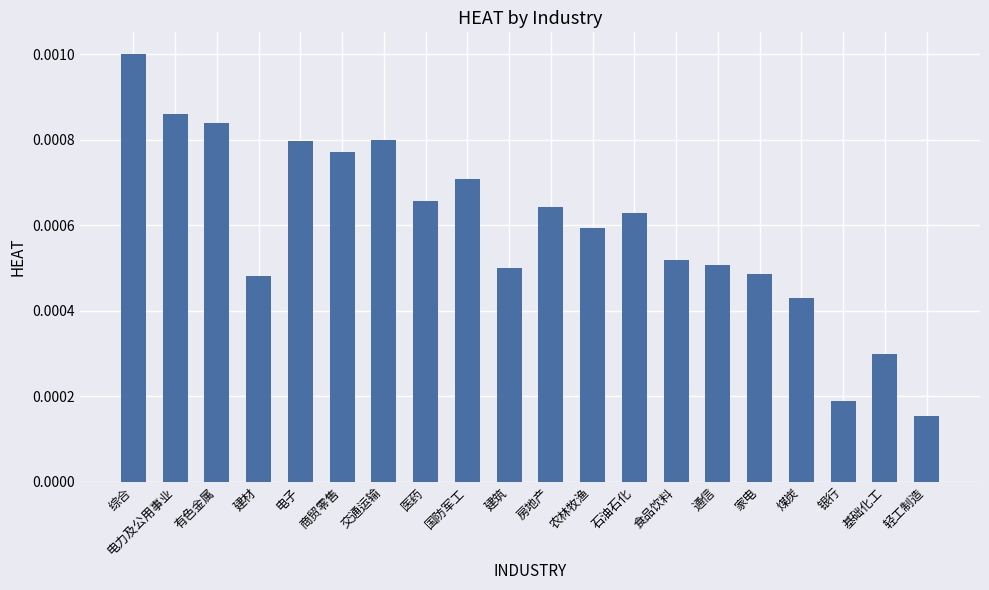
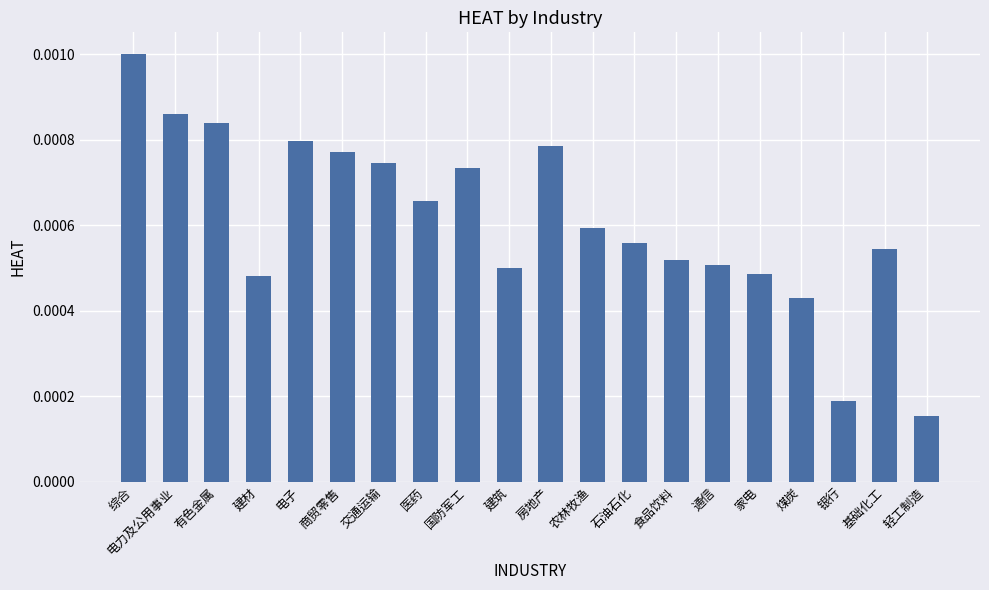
  {
    "综合": 0.00100,
    "电力及公用事业": 0.00086,
    "有色金属": 0.00084,
    "建材": 0.00048,
    "电子": 0.00080,
    "商贸零售": 0.00077,
-   "交通运输": 0.00080,
+   "交通运输": 0.00075,
    "医药": 0.00066,
-   "国防军工": 0.00071,
+   "国防军工": 0.00073,
    "建筑": 0.00050,
-   "房地产": 0.00064,
+   "房地产": 0.00079,
    "农林牧渔": 0.00059,
-   "石油石化": 0.00063,
+   "石油石化": 0.00056,
    "食品饮料": 0.00052,
    "通信": 0.00051,
    "家电": 0.00049,
    "煤炭": 0.00043,
    "银行": 0.00019,
-   "基础化工": 0.00030,
+   "基础化工": 0.00054,
    "轻工制造": 0.00015
  }
